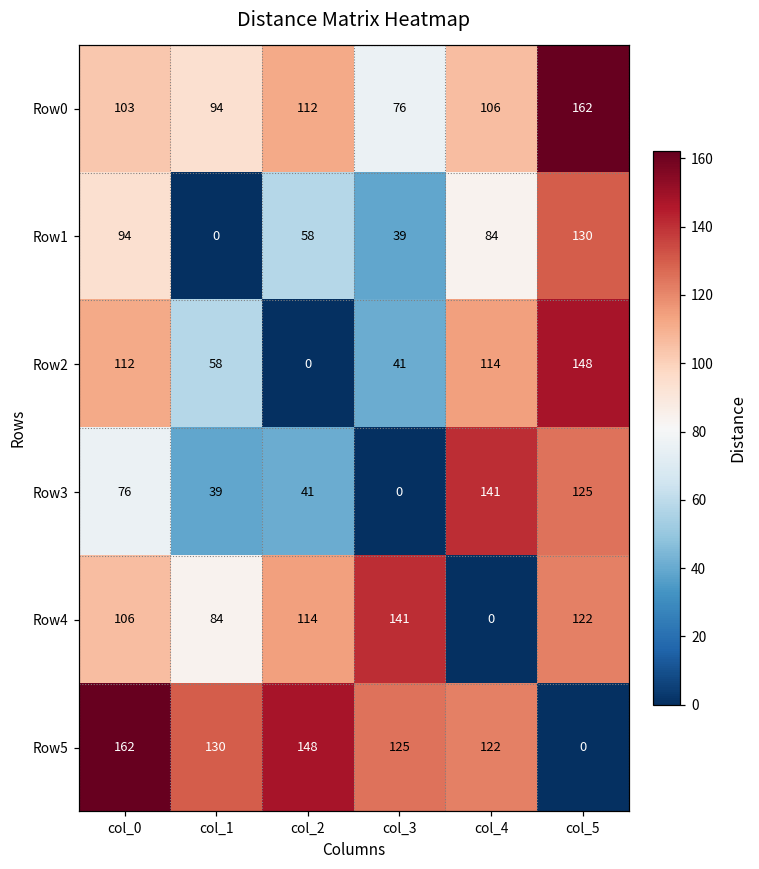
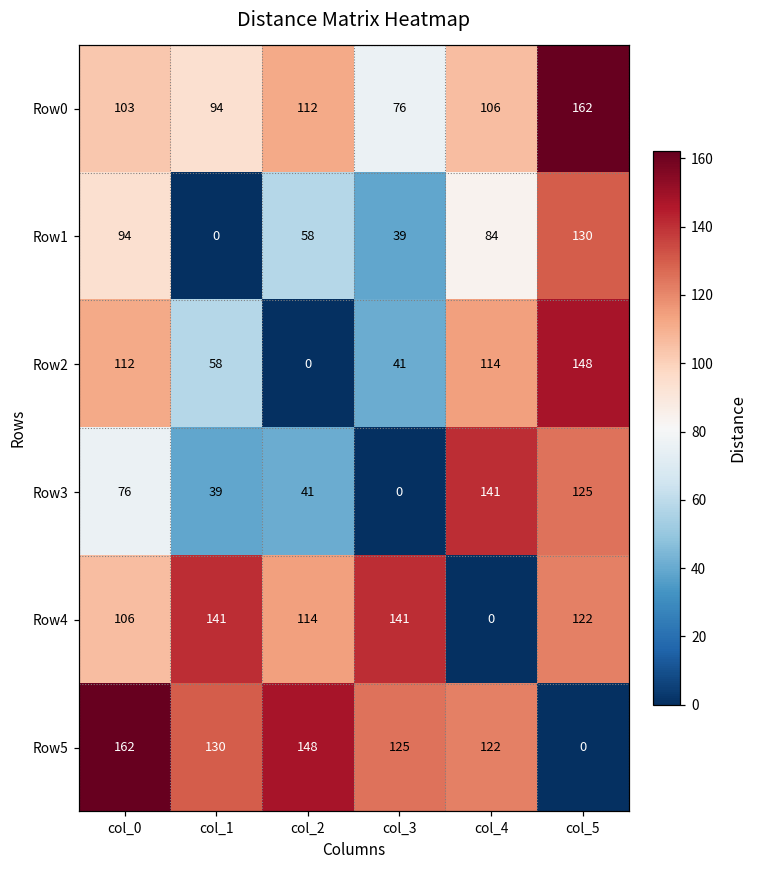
  {
    "Row0": {
      "col_0": 103,
      "col_1": 94,
      "col_2": 112,
      "col_3": 76,
      "col_4": 106,
      "col_5": 162
    },
    "Row1": {
      "col_0": 94,
      "col_1": 0,
      "col_2": 58,
      "col_3": 39,
      "col_4": 84,
      "col_5": 130
    },
    "Row2": {
      "col_0": 112,
      "col_1": 58,
      "col_2": 0,
      "col_3": 41,
      "col_4": 114,
      "col_5": 148
    },
    "Row3": {
      "col_0": 76,
      "col_1": 39,
      "col_2": 41,
      "col_3": 0,
      "col_4": 141,
      "col_5": 125
    },
    "Row4": {
      "col_0": 106,
-     "col_1": 84,
+     "col_1": 141,
      "col_2": 114,
      "col_3": 141,
      "col_4": 0,
      "col_5": 122
    },
    "Row5": {
      "col_0": 162,
      "col_1": 130,
      "col_2": 148,
      "col_3": 125,
      "col_4": 122,
      "col_5": 0
    }
  }
